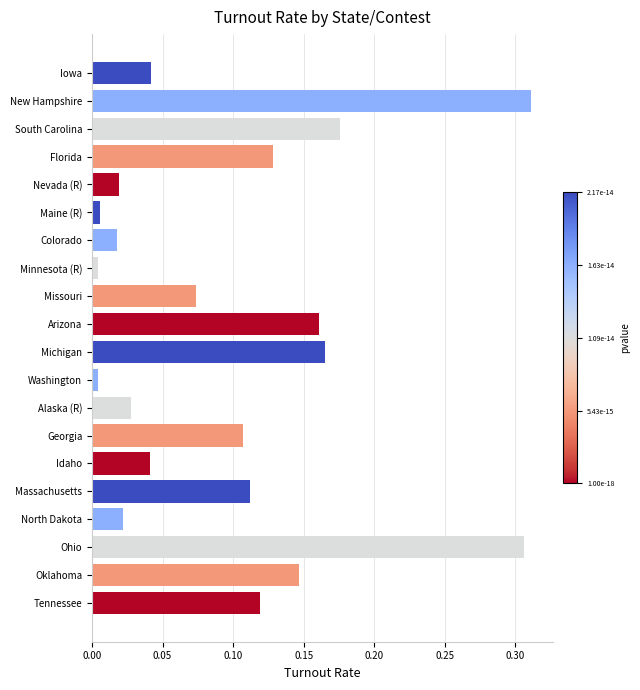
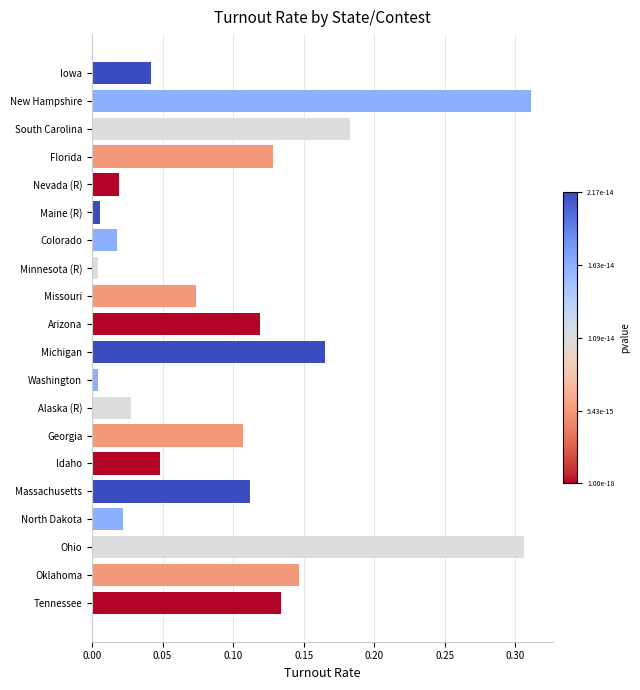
  {
    "Iowa": 0.042,
    "New Hampshire": 0.311,
-   "South Carolina": 0.176,
+   "South Carolina": 0.183,
    "Florida": 0.128,
    "Nevada (R)": 0.019,
    "Maine (R)": 0.006,
    "Colorado": 0.018,
    "Minnesota (R)": 0.004,
    "Missouri": 0.074,
-   "Arizona": 0.161,
+   "Arizona": 0.119,
    "Michigan": 0.165,
    "Washington": 0.004,
    "Alaska (R)": 0.028,
    "Georgia": 0.107,
-   "Idaho": 0.041,
+   "Idaho": 0.048,
    "Massachusetts": 0.112,
    "North Dakota": 0.022,
    "Ohio": 0.306,
    "Oklahoma": 0.147,
-   "Tennessee": 0.119
+   "Tennessee": 0.134
  }
